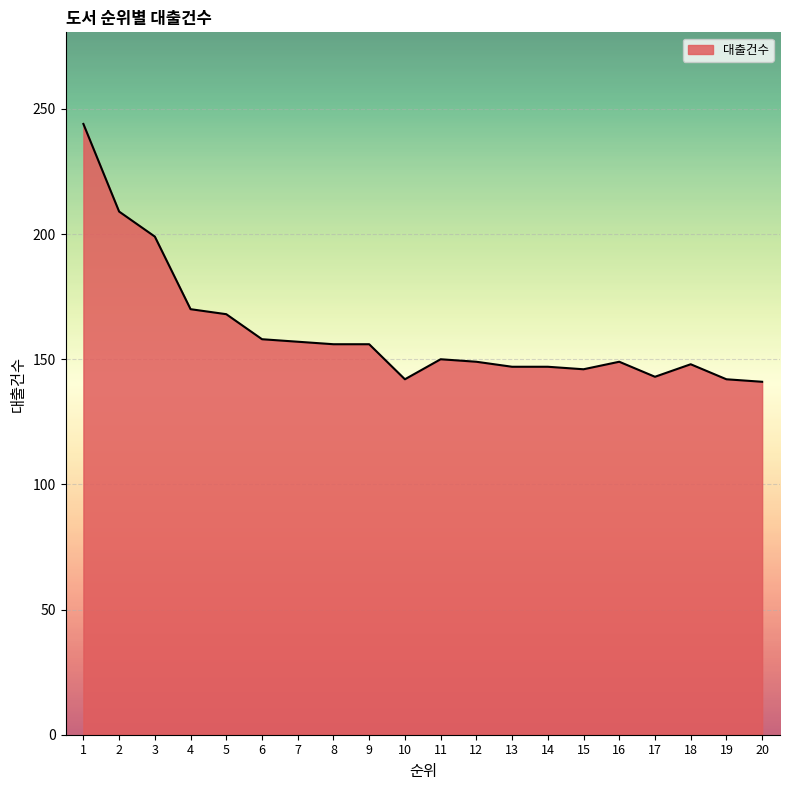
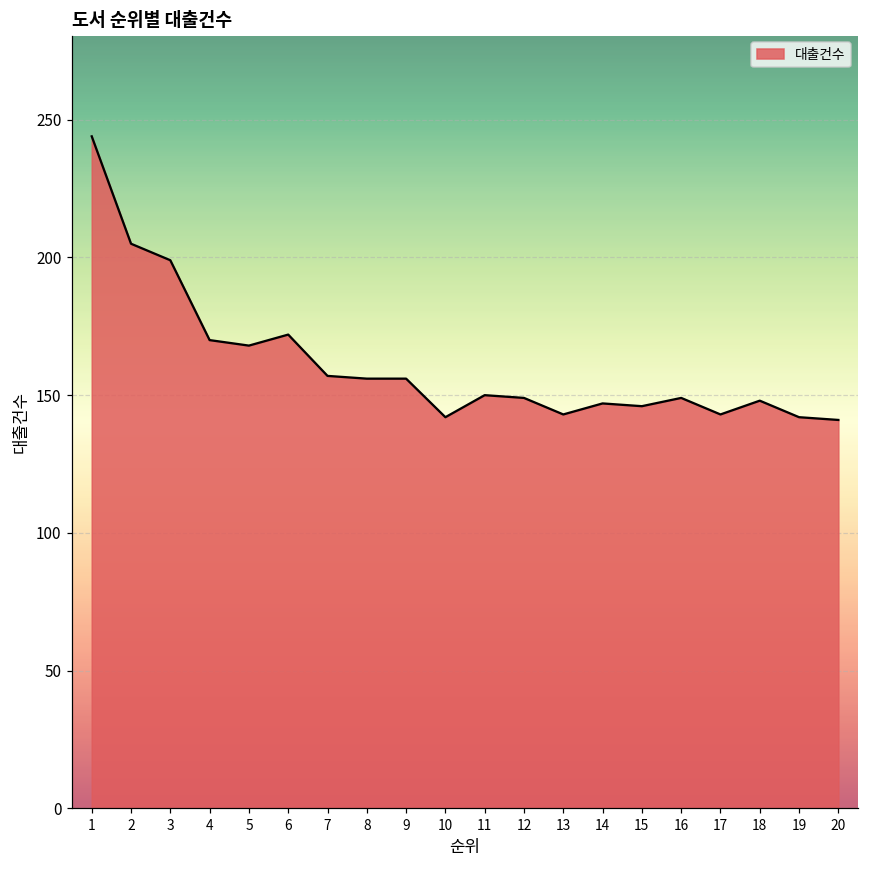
  {
    "1": 244,
-   "2": 209,
+   "2": 205,
    "3": 199,
    "4": 170,
    "5": 168,
-   "6": 158,
+   "6": 172,
    "7": 157,
    "8": 156,
    "9": 156,
    "10": 142,
    "11": 150,
    "12": 149,
-   "13": 147,
+   "13": 143,
    "14": 147,
    "15": 146,
    "16": 149,
    "17": 143,
    "18": 148,
    "19": 142,
    "20": 141
  }
